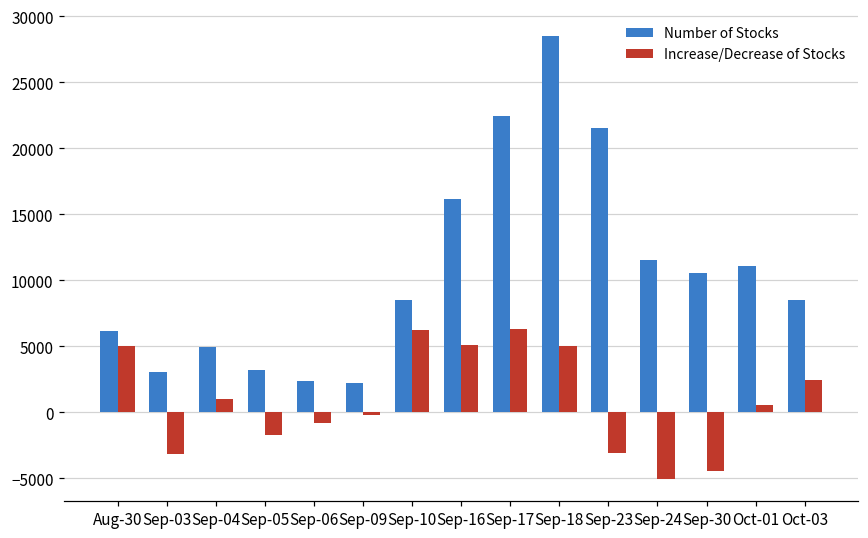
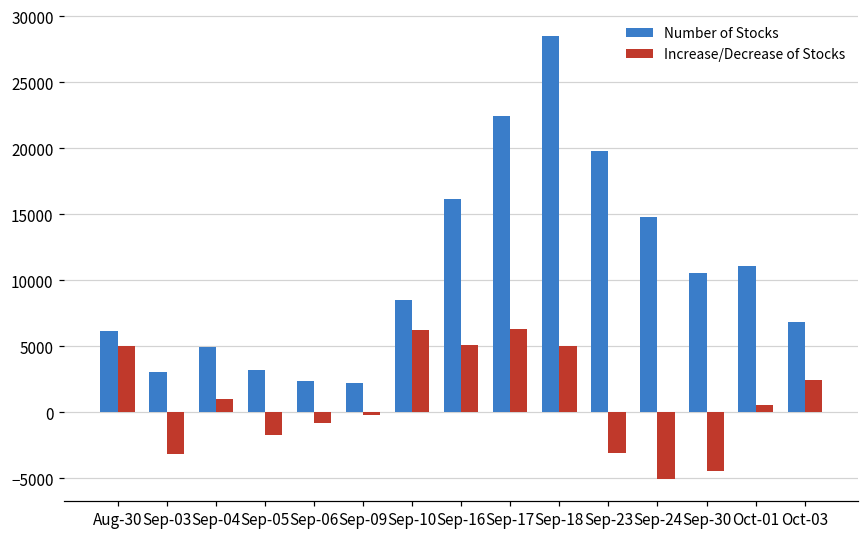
  {
    "Number of Stocks": {
      "Aug-30": 6200,
      "Sep-03": 3100,
      "Sep-04": 4900,
      "Sep-05": 3200,
      "Sep-06": 2400,
      "Sep-09": 2200,
      "Sep-10": 8500,
      "Sep-16": 16100,
      "Sep-17": 22400,
      "Sep-18": 28500,
-     "Sep-23": 21500,
-     "Sep-24": 11500,
+     "Sep-23": 19800,
+     "Sep-24": 14800,
      "Sep-30": 10500,
      "Oct-01": 11100,
-     "Oct-03": 8500
+     "Oct-03": 6800
    },
    "Increase/Decrease of Stocks": {
      "Aug-30": 5000,
      "Sep-03": -3100,
      "Sep-04": 1000,
      "Sep-05": -1700,
      "Sep-06": -800,
      "Sep-10": 6300,
      "Sep-16": 5100,
      "Sep-17": 6300,
      "Sep-18": 5000,
      "Sep-23": -3100,
      "Sep-24": -5000,
      "Sep-30": -4400,
      "Oct-01": 600,
      "Oct-03": 2400
    }
  }
